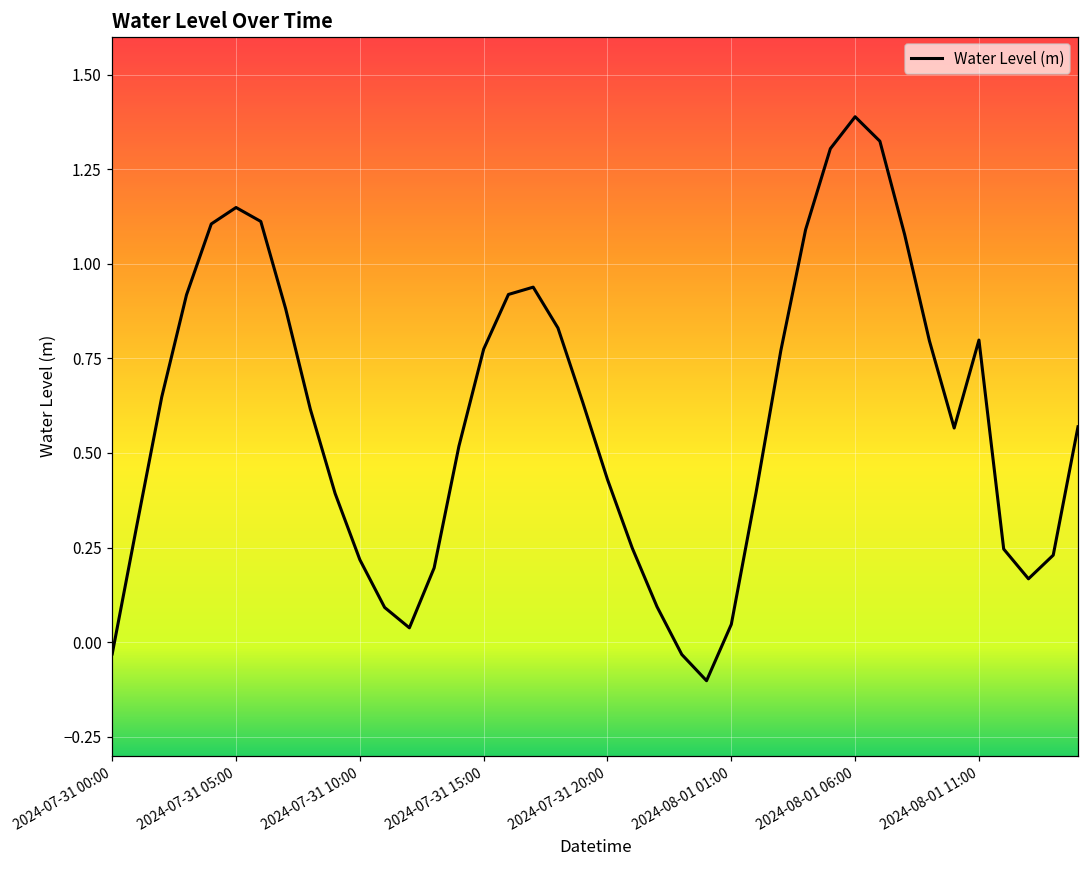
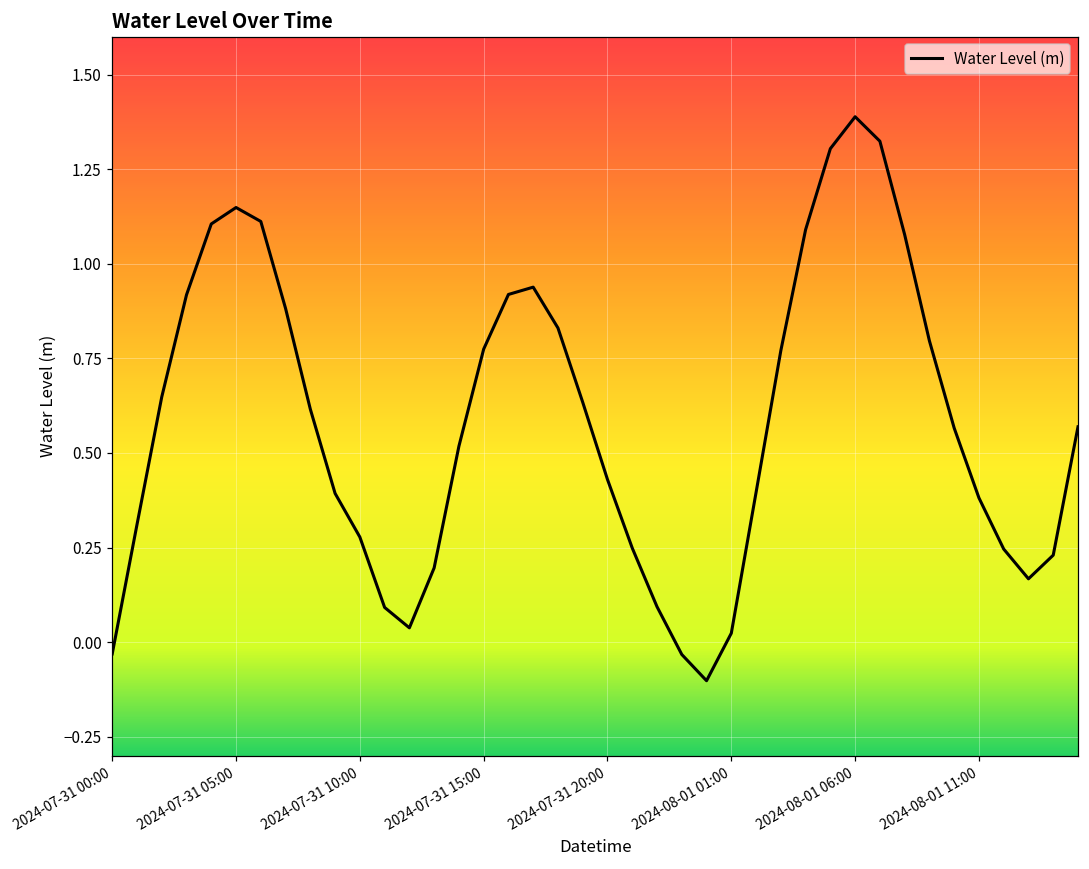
  {
    "2024-07-31 00:00": -0.03,
    "2024-07-31 05:00": 1.15,
-   "2024-07-31 10:00": 0.22,
+   "2024-07-31 10:00": 0.28,
    "2024-07-31 15:00": 0.77,
    "2024-07-31 20:00": 0.43,
-   "2024-08-01 01:00": 0.05,
+   "2024-08-01 01:00": 0.02,
    "2024-08-01 06:00": 1.39,
-   "2024-08-01 11:00": 0.80
+   "2024-08-01 11:00": 0.38
  }
